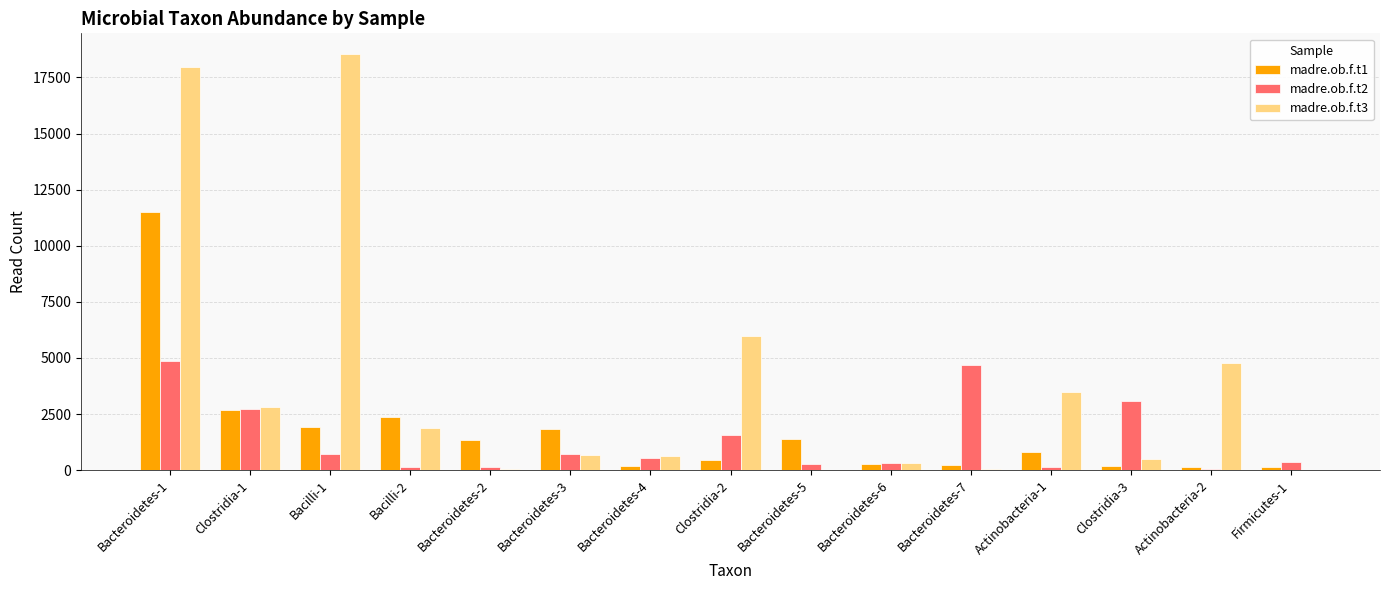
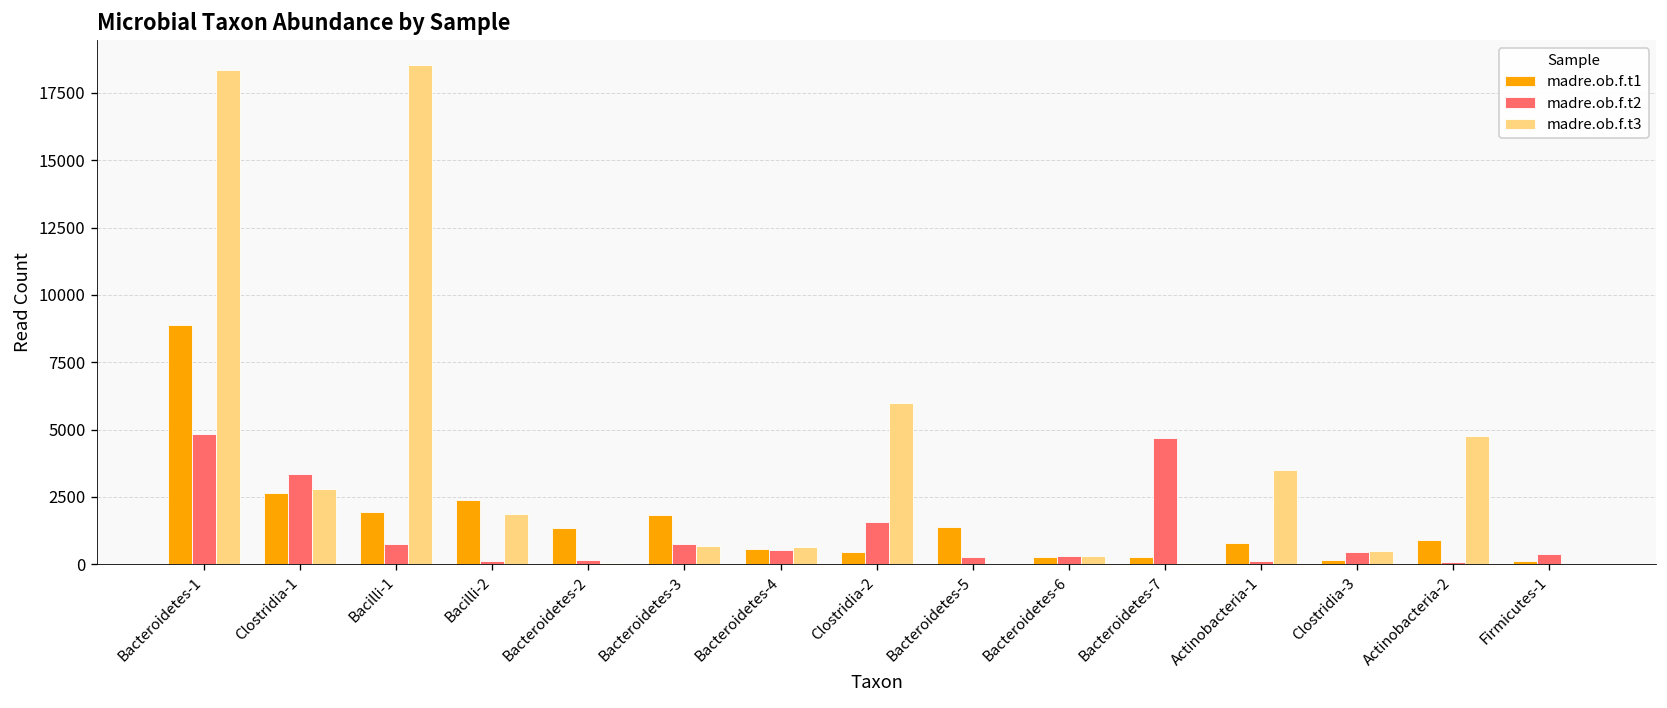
  {
    "madre.ob.f.t1": {
-     "Bacteroidetes-1": 11500,
+     "Bacteroidetes-1": 8900,
      "Clostridia-1": 2700,
      "Bacilli-1": 1900,
      "Bacilli-2": 2400,
      "Bacteroidetes-2": 1300,
      "Bacteroidetes-3": 1800,
-     "Bacteroidetes-4": 200,
+     "Bacteroidetes-4": 600,
      "Clostridia-2": 500,
      "Bacteroidetes-5": 1400,
      "Bacteroidetes-6": 300,
      "Bacteroidetes-7": 200,
      "Actinobacteria-1": 800,
      "Clostridia-3": 200,
-     "Actinobacteria-2": 100,
+     "Actinobacteria-2": 900,
      "Firmicutes-1": 100
    },
    "madre.ob.f.t2": {
      "Bacteroidetes-1": 4800,
-     "Clostridia-1": 2700,
+     "Clostridia-1": 3300,
      "Bacilli-1": 700,
      "Bacilli-2": 100,
      "Bacteroidetes-2": 200,
      "Bacteroidetes-3": 700,
      "Bacteroidetes-4": 500,
      "Clostridia-2": 1600,
      "Bacteroidetes-5": 300,
      "Bacteroidetes-6": 300,
      "Bacteroidetes-7": 4700,
      "Actinobacteria-1": 100,
-     "Clostridia-3": 3100,
+     "Clostridia-3": 400,
      "Firmicutes-1": 400
    },
    "madre.ob.f.t3": {
-     "Bacteroidetes-1": 18000,
+     "Bacteroidetes-1": 18300,
      "Clostridia-1": 2800,
      "Bacilli-1": 18500,
      "Bacilli-2": 1900,
      "Bacteroidetes-3": 700,
      "Bacteroidetes-4": 600,
      "Clostridia-2": 6000,
      "Bacteroidetes-5": 0,
      "Bacteroidetes-6": 300,
      "Actinobacteria-1": 3500,
      "Clostridia-3": 500,
      "Actinobacteria-2": 4800
    }
  }
